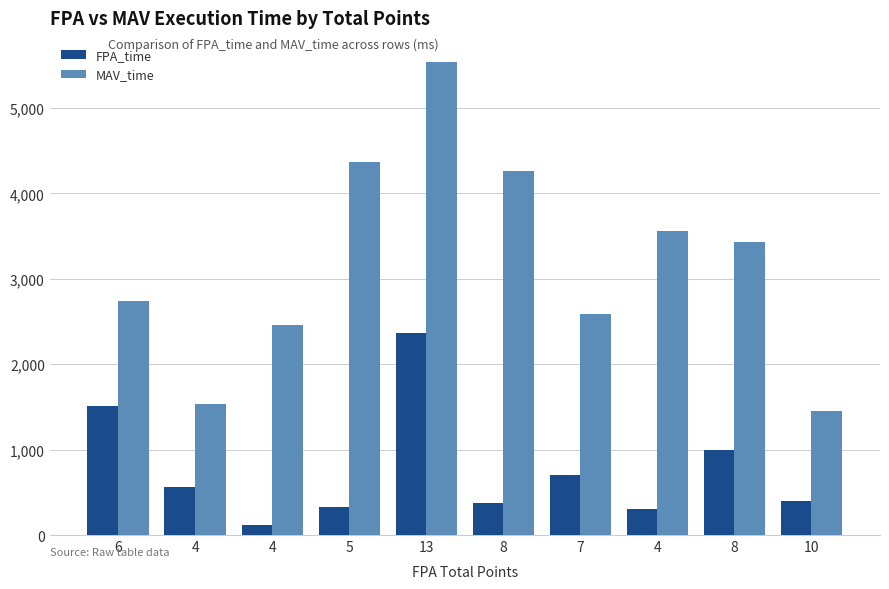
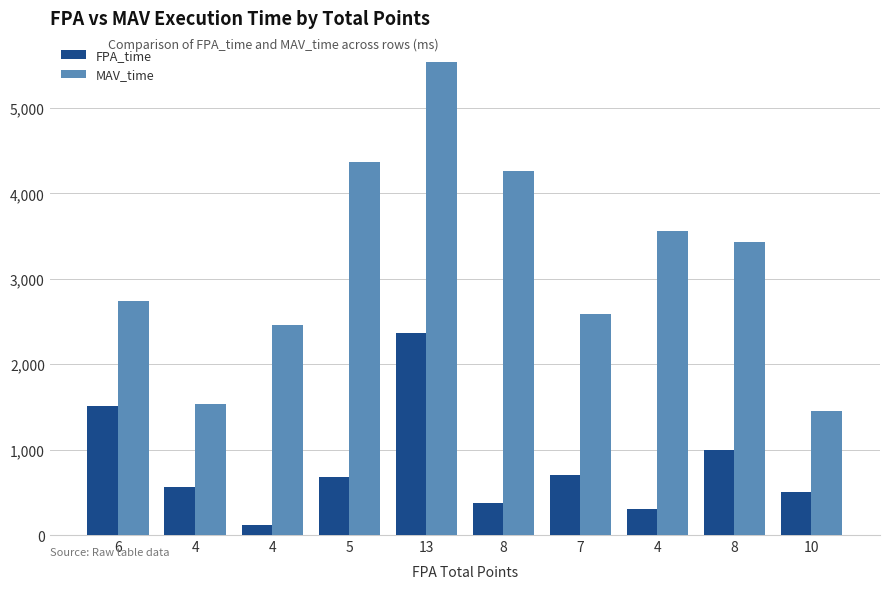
  {
    "FPA_time": {
      "6": "1,500",
-     "5": "300",
+     "5": "700",
      "13": "2,400",
      "7": "700",
-     "10": "400"
+     "10": "500"
    },
    "MAV_time": {
      "6": "2,700",
      "5": "4,400",
      "13": "5,500",
      "7": "2,600",
      "10": "1,500"
    }
  }
